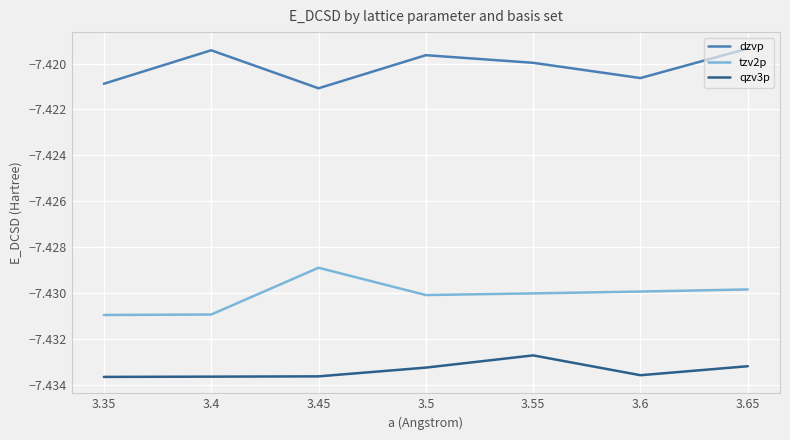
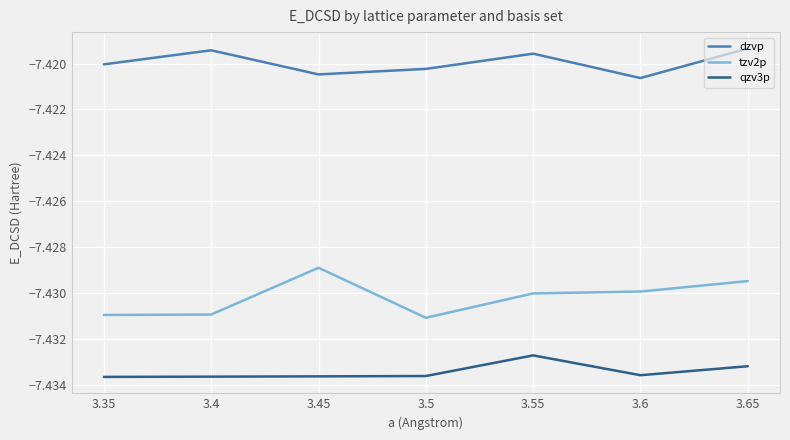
  {
    "dzvp": {
-     "3.35": -7.4209,
+     "3.35": -7.4200,
      "3.4": -7.4194,
-     "3.45": -7.4211,
-     "3.5": -7.4196,
-     "3.55": -7.4200,
+     "3.45": -7.4205,
+     "3.5": -7.4202,
+     "3.55": -7.4196,
      "3.6": -7.4206
    },
    "tzv2p": {
      "3.35": -7.4309,
      "3.4": -7.4309,
      "3.45": -7.4289,
-     "3.5": -7.4301,
+     "3.5": -7.4311,
      "3.55": -7.4300,
      "3.6": -7.4299,
-     "3.65": -7.4298
+     "3.65": -7.4295
    },
    "qzv3p": {
      "3.35": -7.4336,
      "3.4": -7.4336,
      "3.45": -7.4336,
-     "3.5": -7.4332,
+     "3.5": -7.4336,
      "3.55": -7.4327,
      "3.6": -7.4336,
      "3.65": -7.4332
    }
  }
